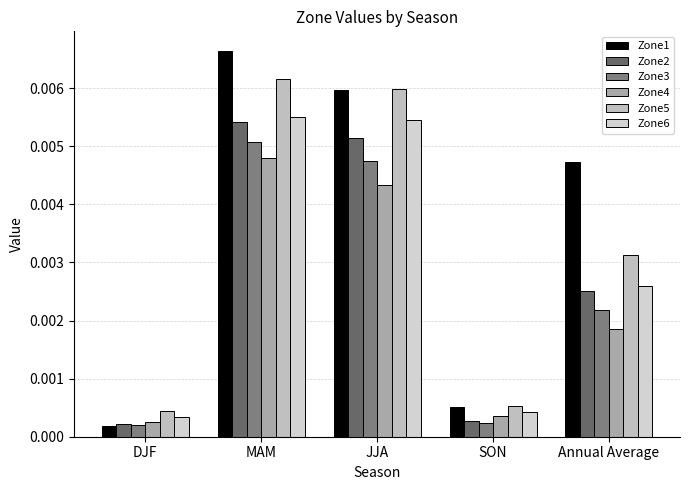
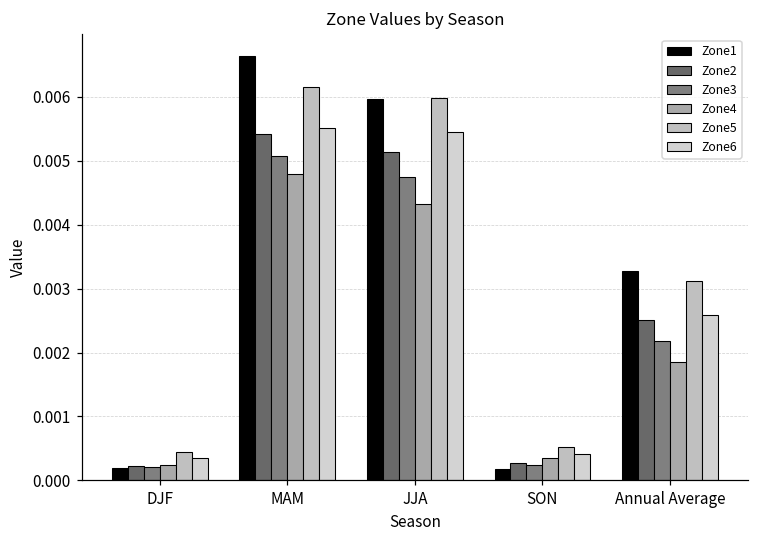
  {
    "Zone1": {
      "DJF": 0.0002,
      "MAM": 0.0066,
      "JJA": 0.0060,
-     "SON": 0.0005,
-     "Annual Average": 0.0047
+     "SON": 0.0002,
+     "Annual Average": 0.0033
    }
  }
